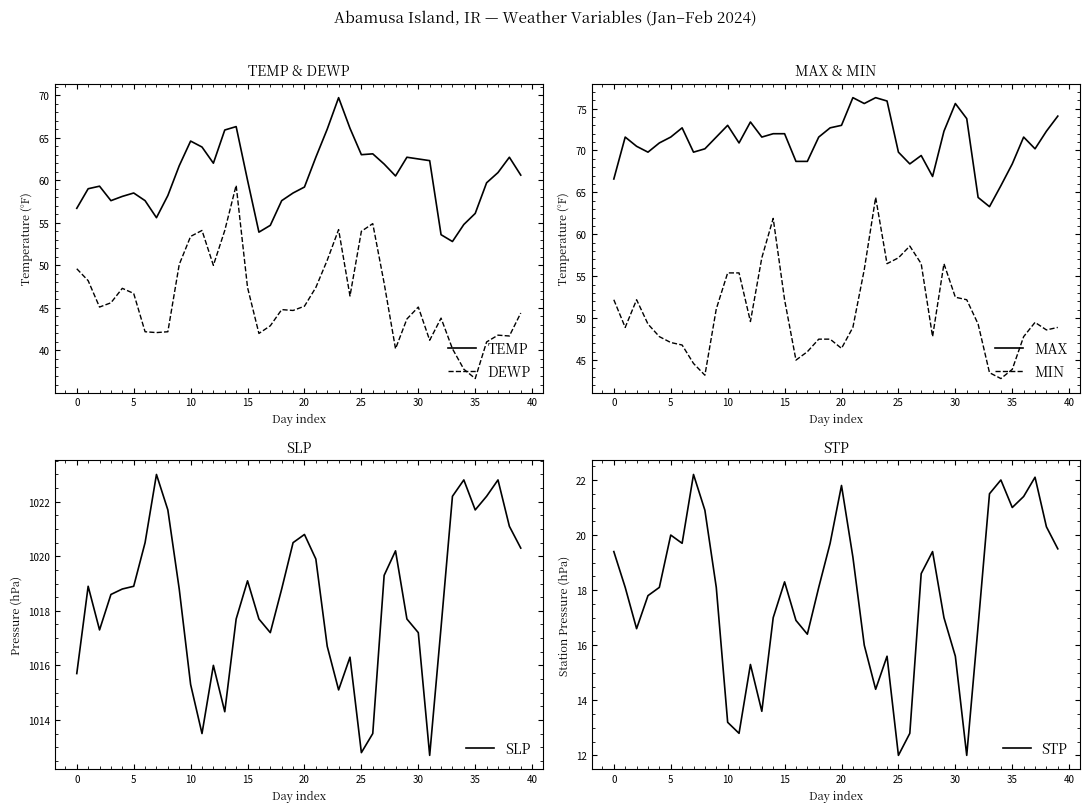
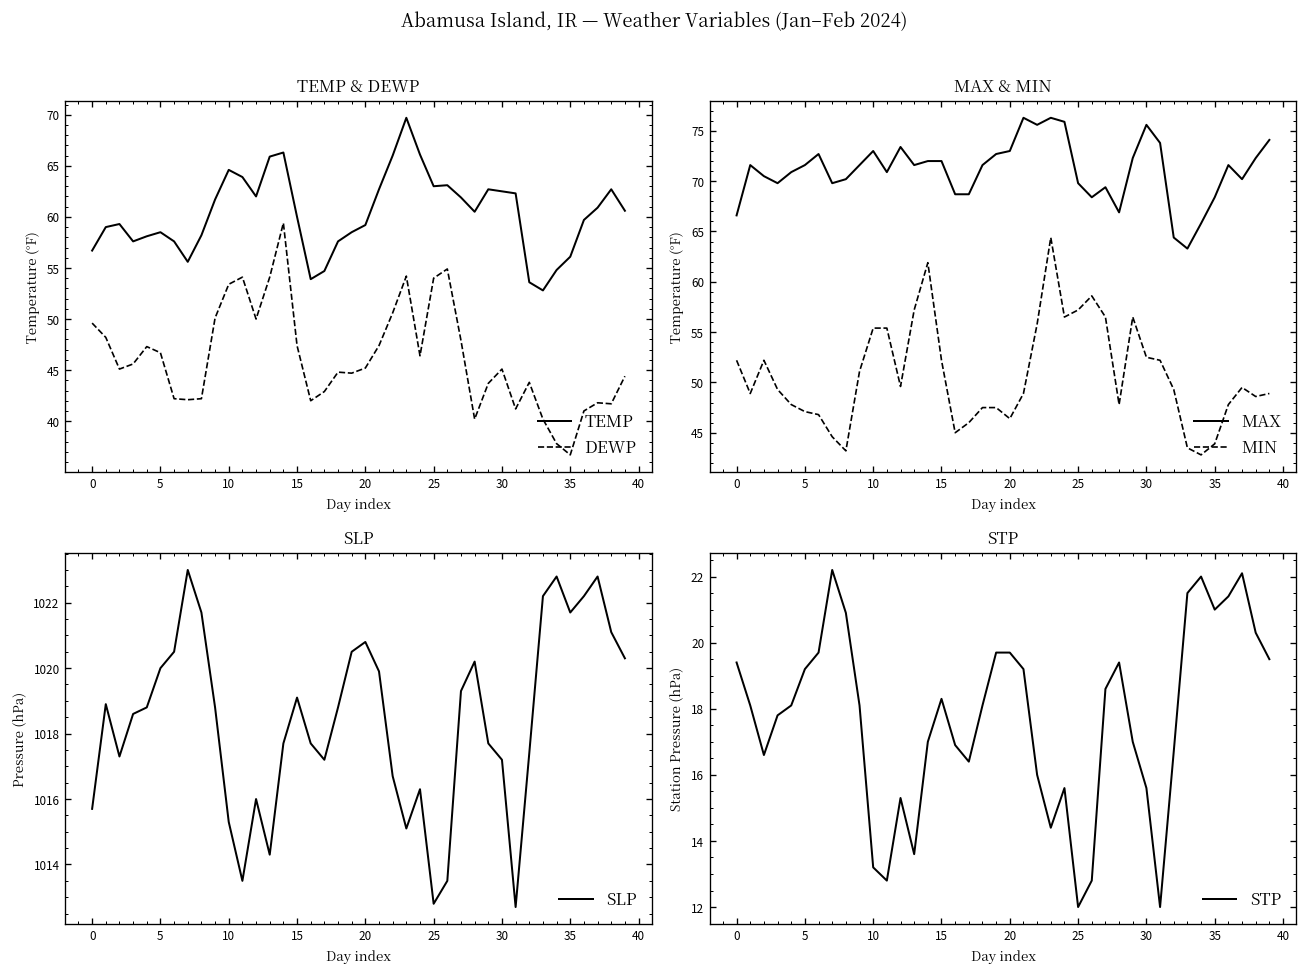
  {
    "SLP": {
      "0": 1015.7,
-     "5": 1018.9,
+     "5": 1020.0,
      "10": 1015.3,
      "15": 1019.1,
      "20": 1020.8,
      "25": 1012.8,
      "30": 1017.2,
      "35": 1021.7
    },
    "STP": {
      "0": 19.4,
-     "5": 20.0,
+     "5": 19.2,
      "10": 13.2,
      "15": 18.3,
-     "20": 21.8,
+     "20": 19.7,
      "25": 12.0,
      "30": 15.6,
      "35": 21.0
    }
  }
